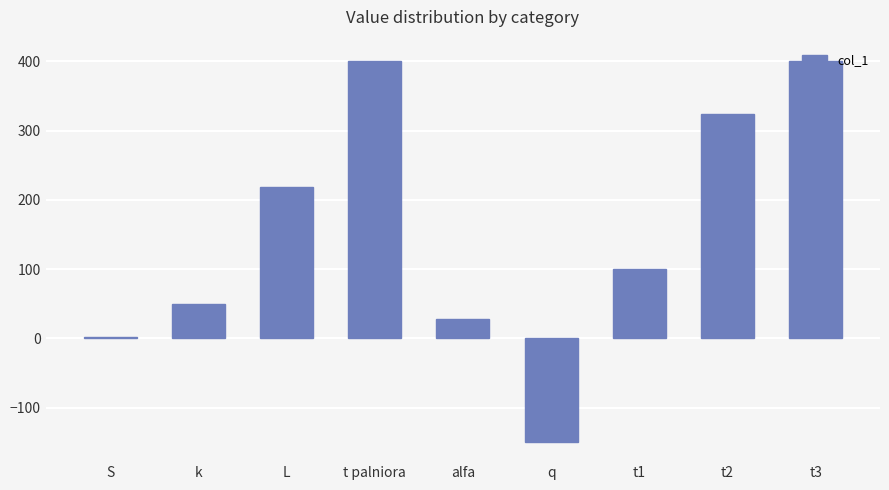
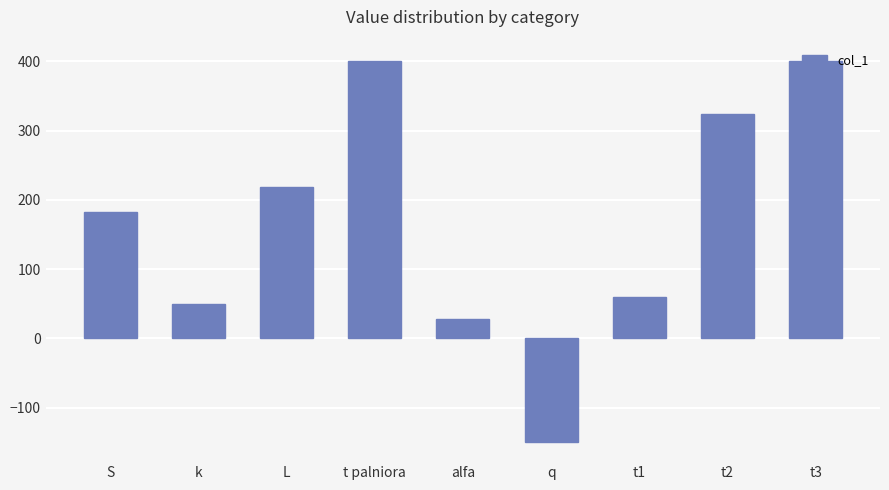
  {
-   "S": 0,
+   "S": 180,
    "k": 50,
    "L": 220,
    "t palniora": 400,
    "alfa": 30,
    "q": -150,
-   "t1": 100,
+   "t1": 60,
    "t2": 320
  }
